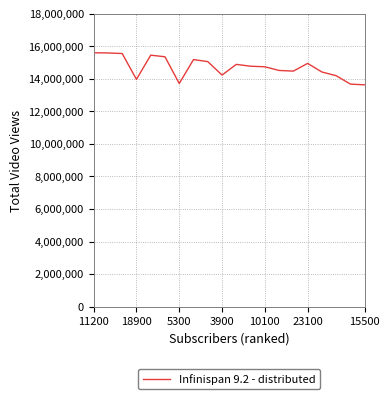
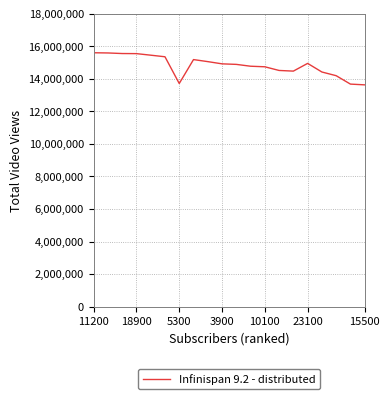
  {
    "11200": "15,600,000",
-   "18900": "14,000,000",
+   "18900": "15,500,000",
    "5300": "13,700,000",
-   "3900": "14,200,000",
+   "3900": "14,900,000",
    "10100": "14,700,000",
    "23100": "14,900,000",
    "15500": "13,600,000"
  }
